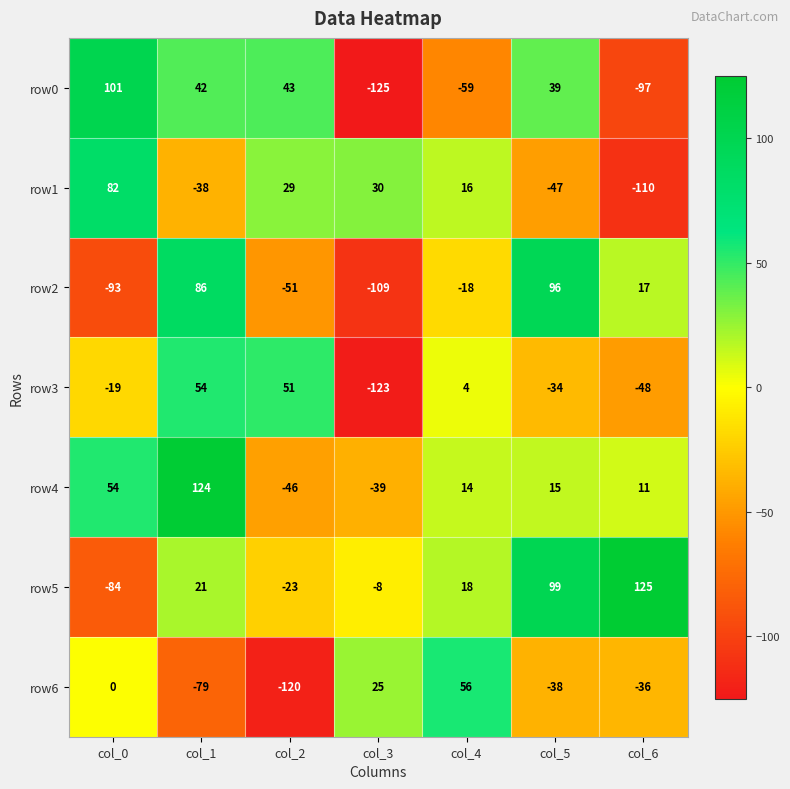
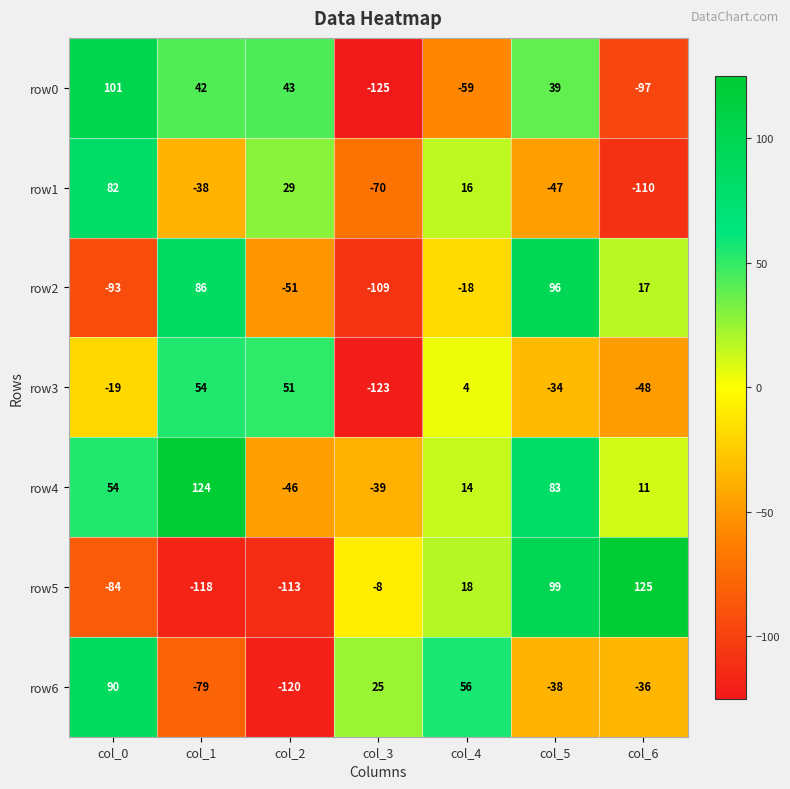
  {
    "row0": {
      "col_0": 101,
      "col_1": 42,
      "col_2": 43,
      "col_3": -125,
      "col_4": -59,
      "col_5": 39,
      "col_6": -97
    },
    "row1": {
      "col_0": 82,
      "col_1": -38,
      "col_2": 29,
-     "col_3": 30,
+     "col_3": -70,
      "col_4": 16,
      "col_5": -47,
      "col_6": -110
    },
    "row2": {
      "col_0": -93,
      "col_1": 86,
      "col_2": -51,
      "col_3": -109,
      "col_4": -18,
      "col_5": 96,
      "col_6": 17
    },
    "row3": {
      "col_0": -19,
      "col_1": 54,
      "col_2": 51,
      "col_3": -123,
      "col_4": 4,
      "col_5": -34,
      "col_6": -48
    },
    "row4": {
      "col_0": 54,
      "col_1": 124,
      "col_2": -46,
      "col_3": -39,
      "col_4": 14,
-     "col_5": 15,
+     "col_5": 83,
      "col_6": 11
    },
    "row5": {
      "col_0": -84,
-     "col_1": 21,
-     "col_2": -23,
+     "col_1": -118,
+     "col_2": -113,
      "col_3": -8,
      "col_4": 18,
      "col_5": 99,
      "col_6": 125
    },
    "row6": {
-     "col_0": 0,
+     "col_0": 90,
      "col_1": -79,
      "col_2": -120,
      "col_3": 25,
      "col_4": 56,
      "col_5": -38,
      "col_6": -36
    }
  }
